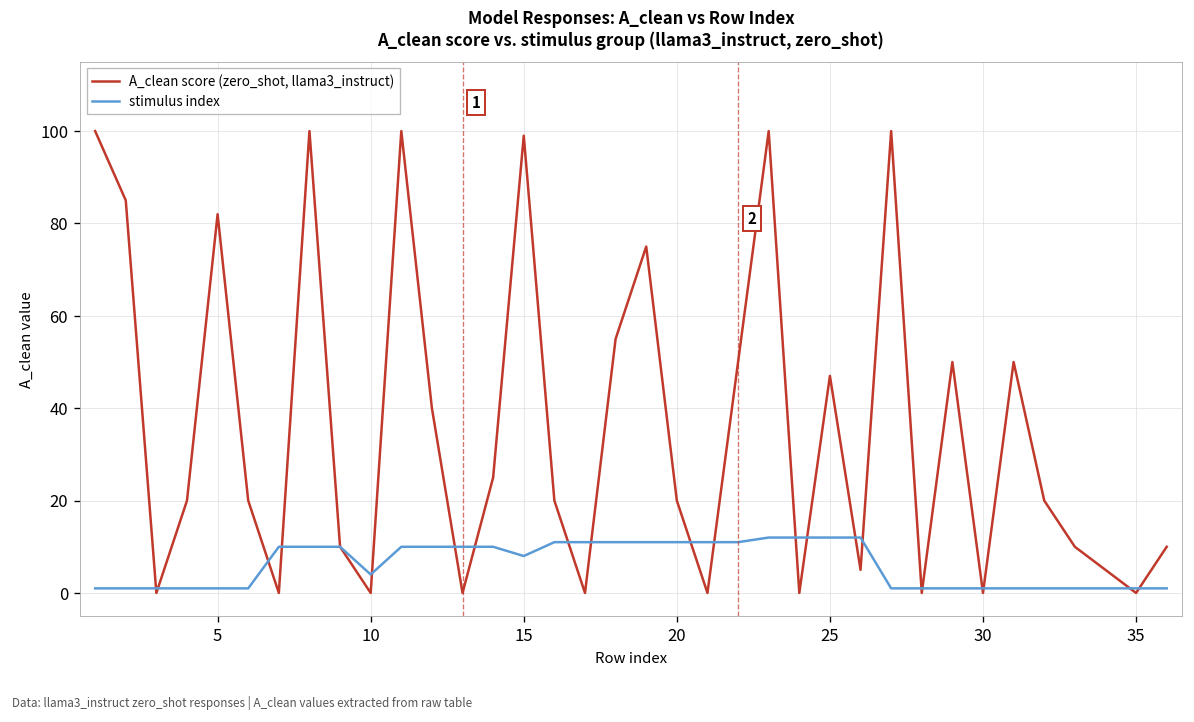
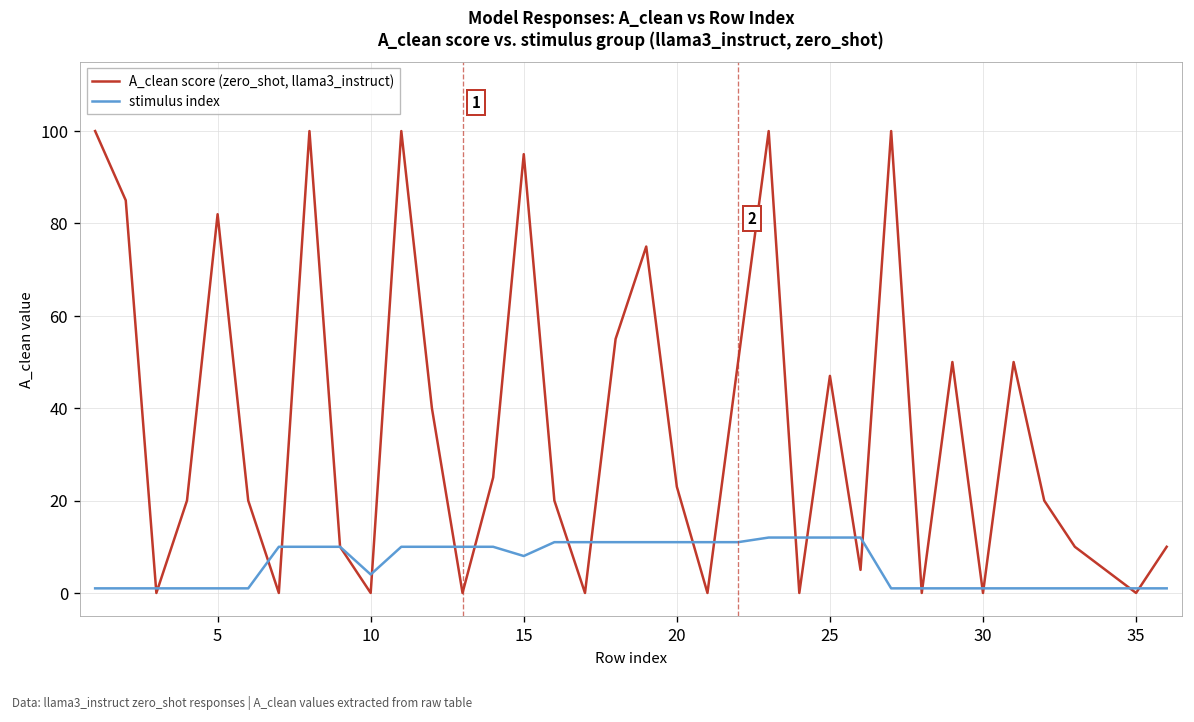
  {
    "A_clean score (zero_shot, llama3_instruct)": {
      "5": 82,
      "10": 0,
-     "15": 99,
-     "20": 20,
+     "15": 95,
+     "20": 23,
      "25": 47,
      "30": 0,
      "35": 0
    },
    "stimulus index": {
      "5": 1,
      "10": 4,
      "15": 8,
      "20": 11,
      "25": 12,
      "30": 1,
      "35": 1
    }
  }
